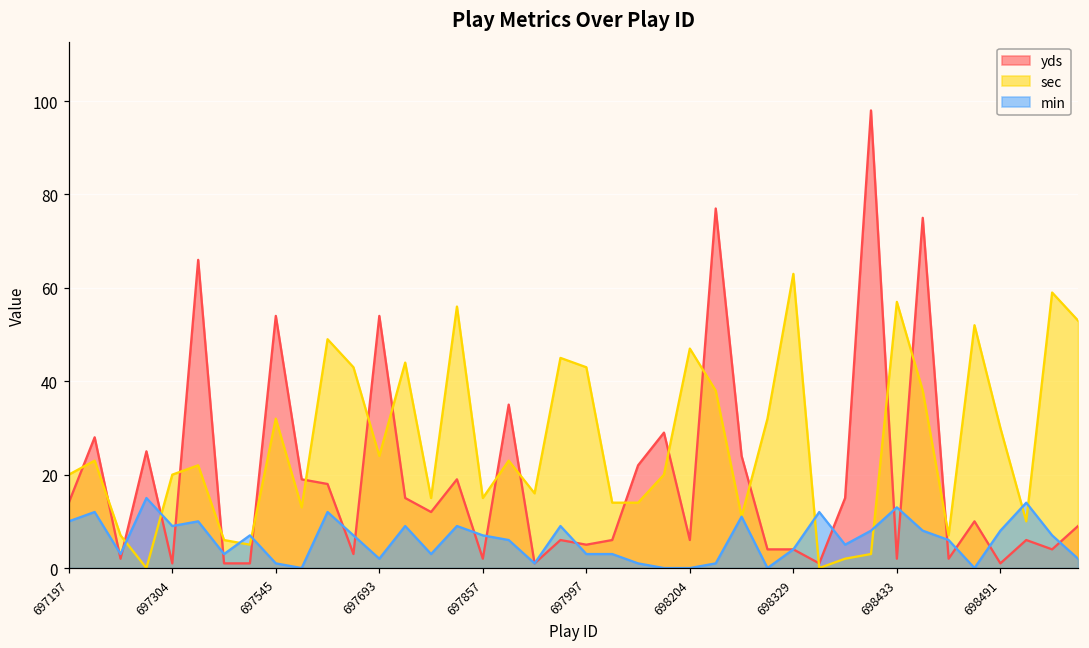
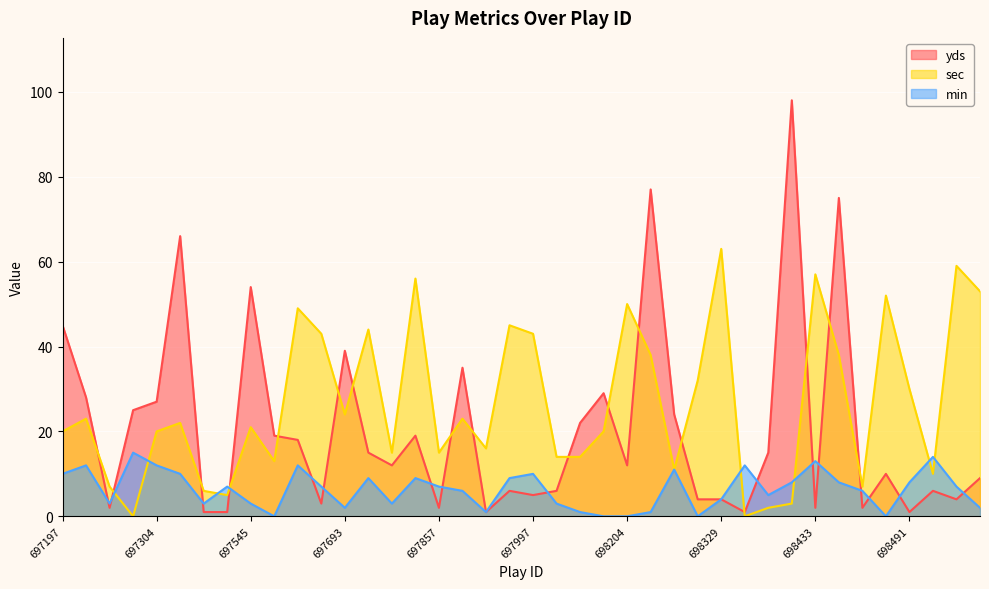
  {
    "yds": {
-     "697197": 14,
-     "697304": 1,
+     "697197": 45,
+     "697304": 27,
      "697545": 54,
-     "697693": 54,
+     "697693": 39,
      "697857": 2,
      "697997": 5,
-     "698204": 6,
+     "698204": 12,
      "698433": 2,
      "698491": 1
    },
    "sec": {
      "697197": 20,
      "697304": 20,
-     "697545": 32,
+     "697545": 21,
      "697693": 24,
      "697857": 15,
      "697997": 43,
-     "698204": 47,
+     "698204": 50,
      "698329": 63,
      "698433": 57,
      "698491": 30
    },
    "min": {
      "697197": 10,
-     "697304": 9,
-     "697545": 1,
+     "697304": 12,
+     "697545": 3,
      "697693": 2,
      "697857": 7,
-     "697997": 3,
+     "697997": 10,
      "698204": 0,
      "698433": 13,
      "698491": 8
    }
  }
